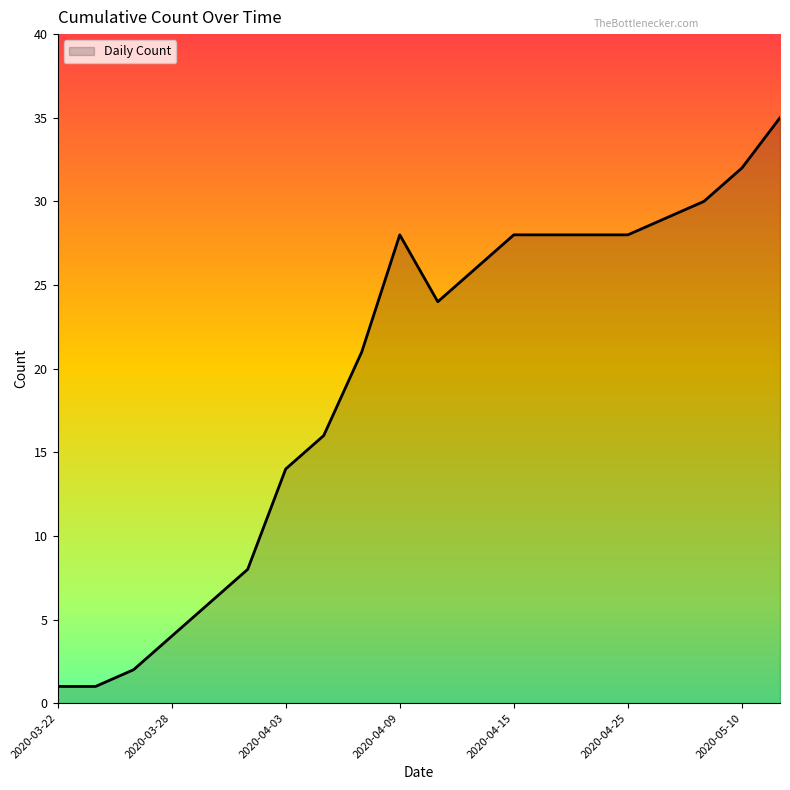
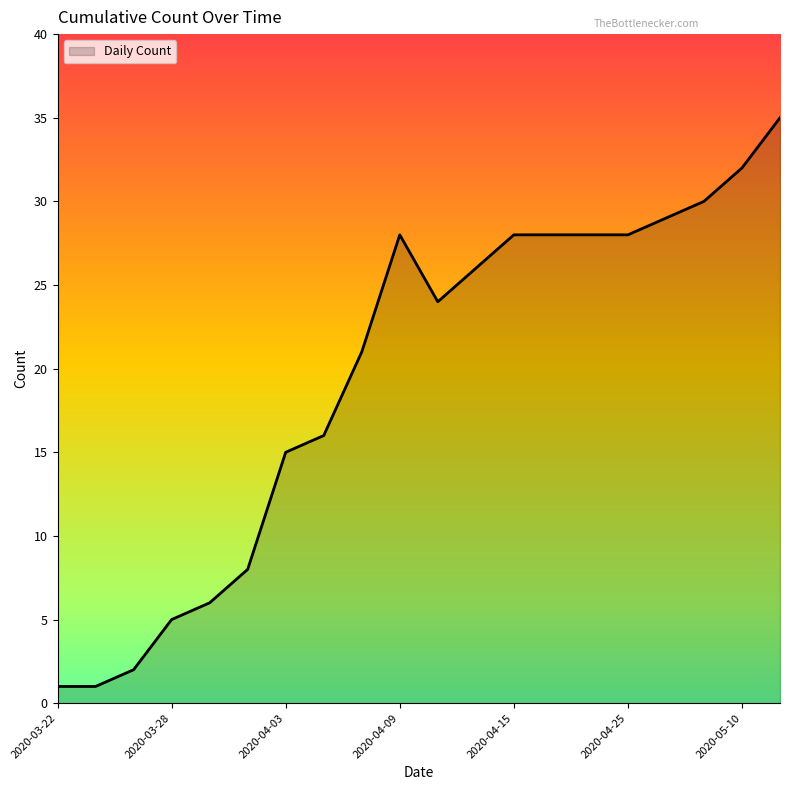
  {
    "2020-03-22": 1,
-   "2020-03-28": 4,
-   "2020-04-03": 14,
+   "2020-03-28": 5,
+   "2020-04-03": 15,
    "2020-04-09": 28,
    "2020-04-15": 28,
    "2020-04-25": 28,
    "2020-05-10": 32
  }
